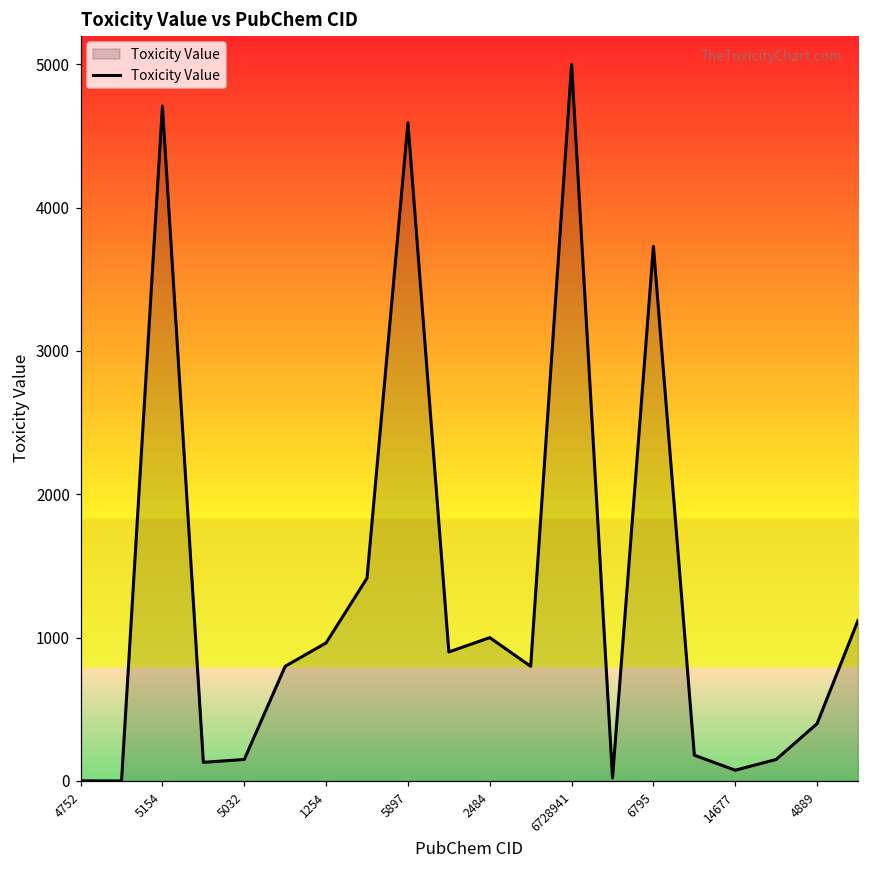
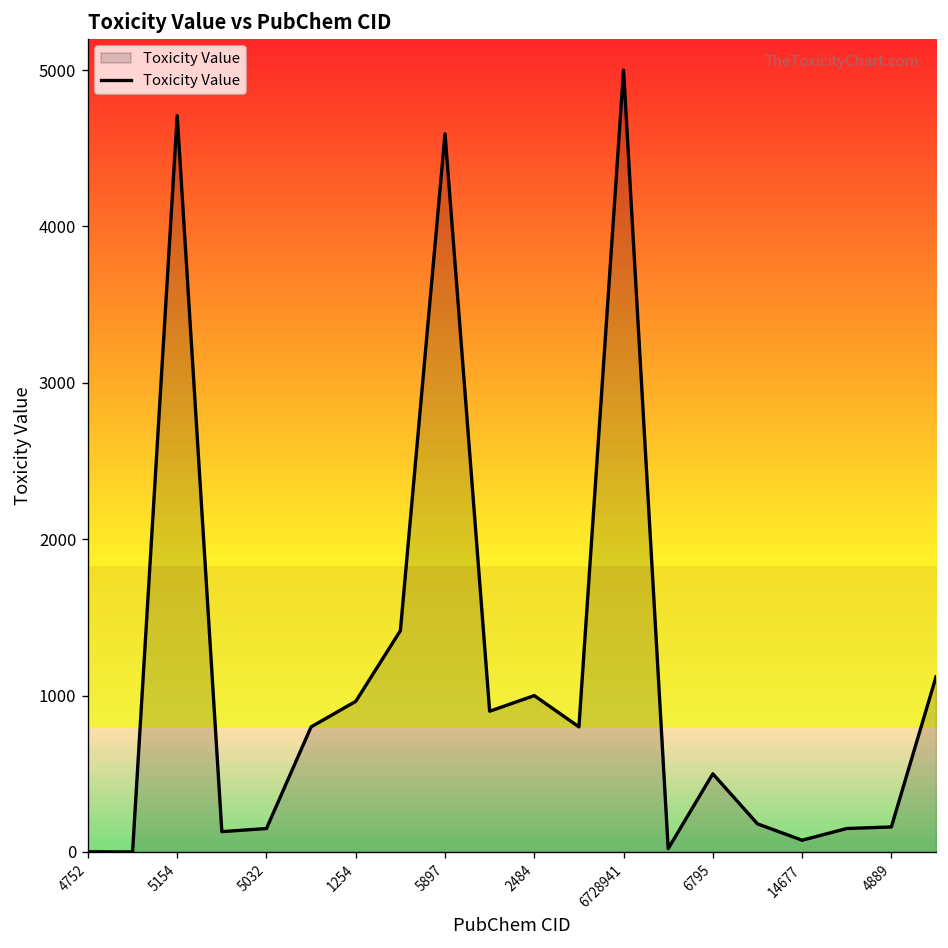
  {
    "4752": 0,
    "5154": 4710,
    "5032": 150,
    "1254": 960,
    "5897": 4590,
    "2484": 1000,
    "6728941": 5000,
-   "6795": 3730,
+   "6795": 500,
    "14677": 70,
-   "4889": 400
+   "4889": 160
  }
